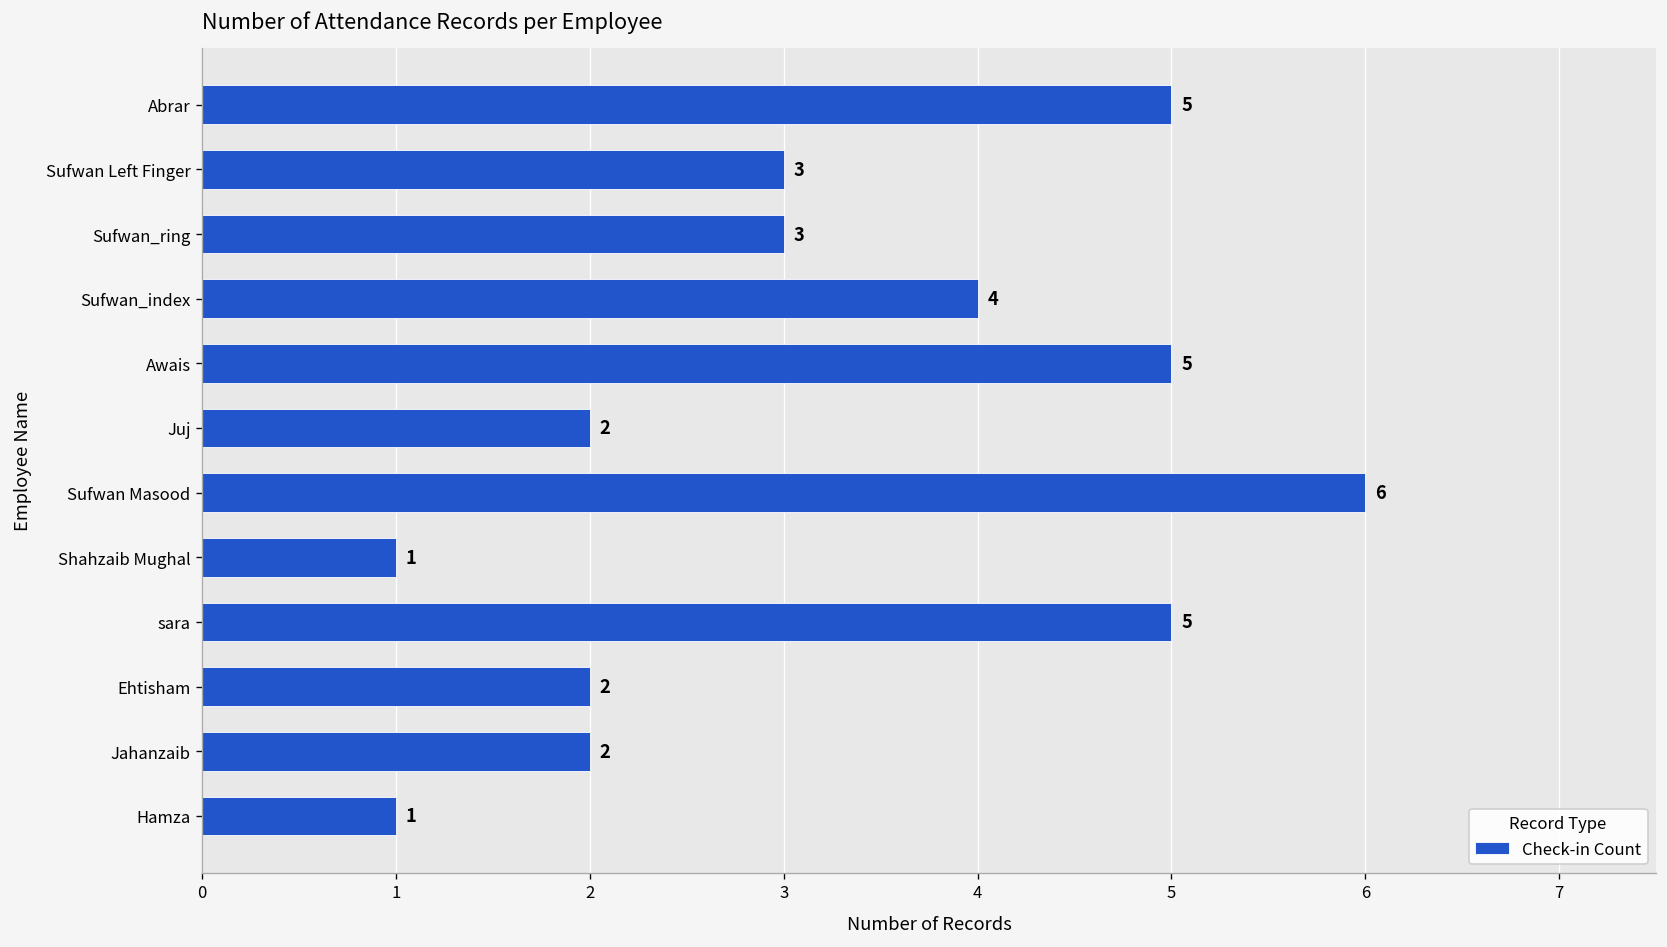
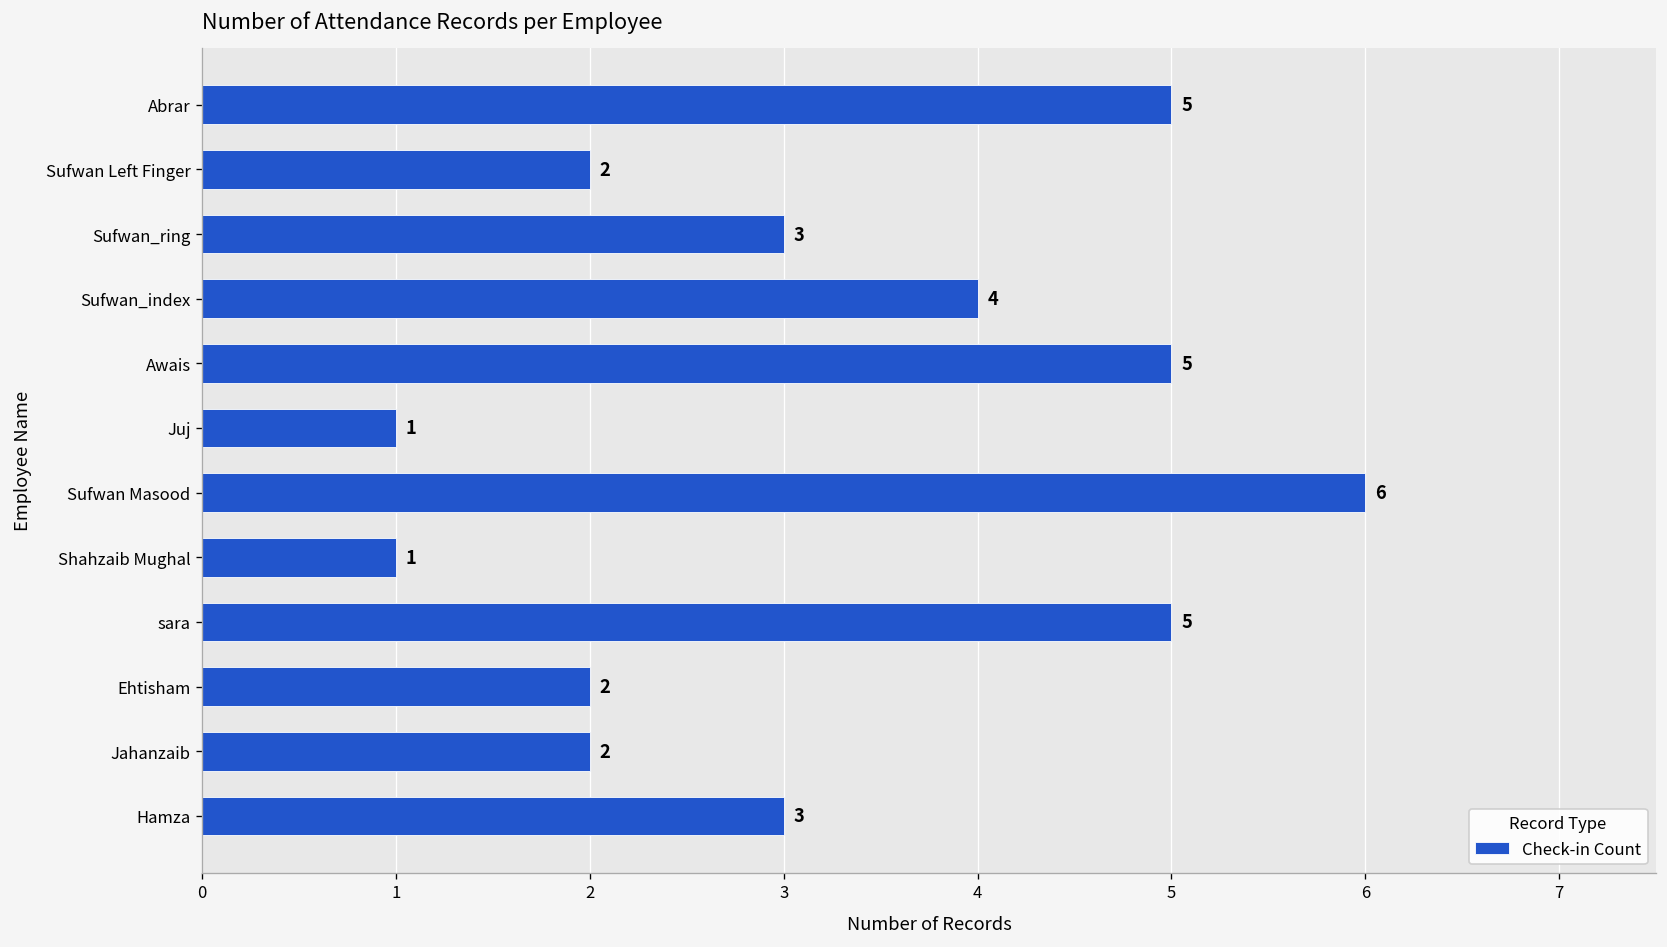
  {
    "Abrar": 5,
-   "Sufwan Left Finger": 3,
+   "Sufwan Left Finger": 2,
    "Sufwan_ring": 3,
    "Sufwan_index": 4,
    "Awais": 5,
-   "Juj": 2,
+   "Juj": 1,
    "Sufwan Masood": 6,
    "Shahzaib Mughal": 1,
    "sara": 5,
    "Ehtisham": 2,
    "Jahanzaib": 2,
-   "Hamza": 1
+   "Hamza": 3
  }
